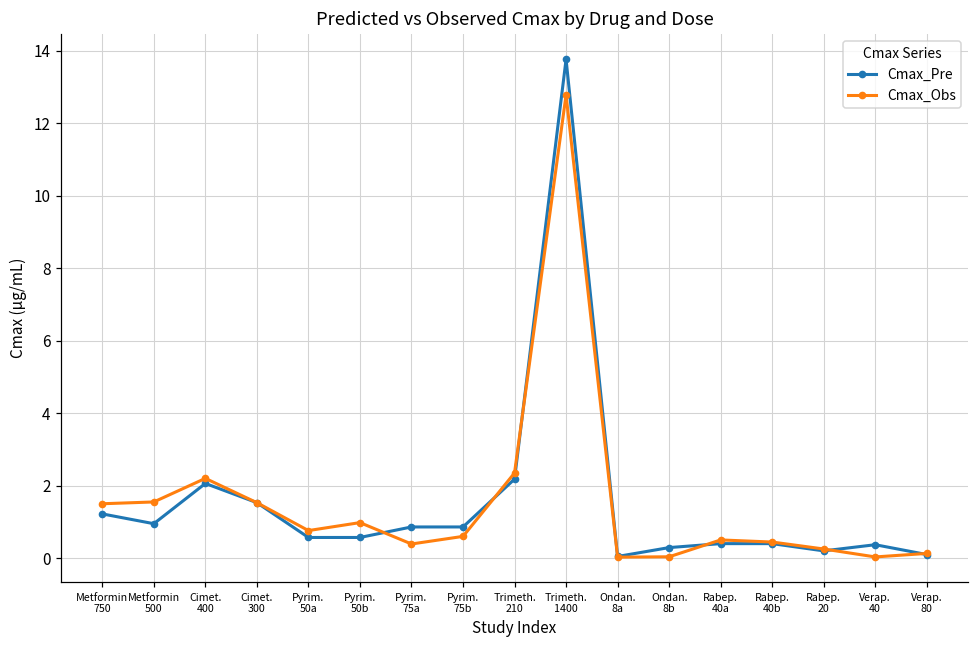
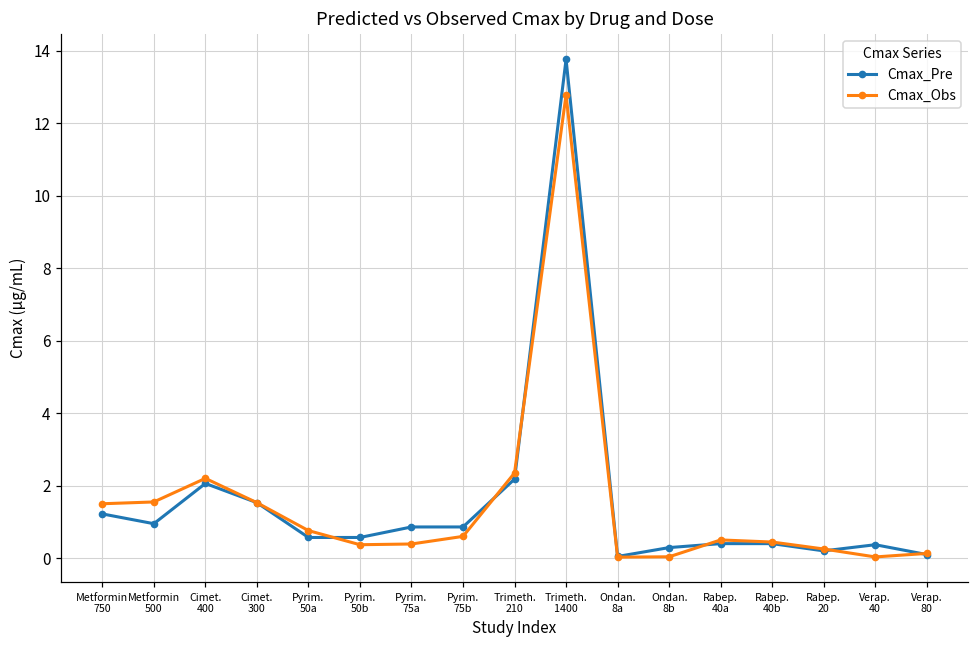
  {
    "Cmax_Pre": {
      "Metformin 750": 1.2,
      "Metformin 500": 1.0,
      "Cimet. 400": 2.1,
      "Pyrim. 50a": 0.6,
      "Pyrim. 50b": 0.6,
      "Pyrim. 75a": 0.9,
      "Pyrim. 75b": 0.9,
      "Trimeth. 210": 2.2,
      "Trimeth. 1400": 13.8,
      "Ondan. 8b": 0.3,
      "Rabep. 40a": 0.4,
      "Verap. 40": 0.4
    },
    "Cmax_Obs": {
      "Metformin 750": 1.5,
      "Metformin 500": 1.6,
      "Cimet. 400": 2.2,
      "Pyrim. 50a": 0.8,
-     "Pyrim. 50b": 1.0,
+     "Pyrim. 50b": 0.4,
      "Pyrim. 75a": 0.4,
      "Pyrim. 75b": 0.6,
      "Trimeth. 210": 2.4,
      "Trimeth. 1400": 12.8,
      "Ondan. 8b": 0.0,
      "Rabep. 40a": 0.5,
      "Verap. 40": 0.0
    }
  }
